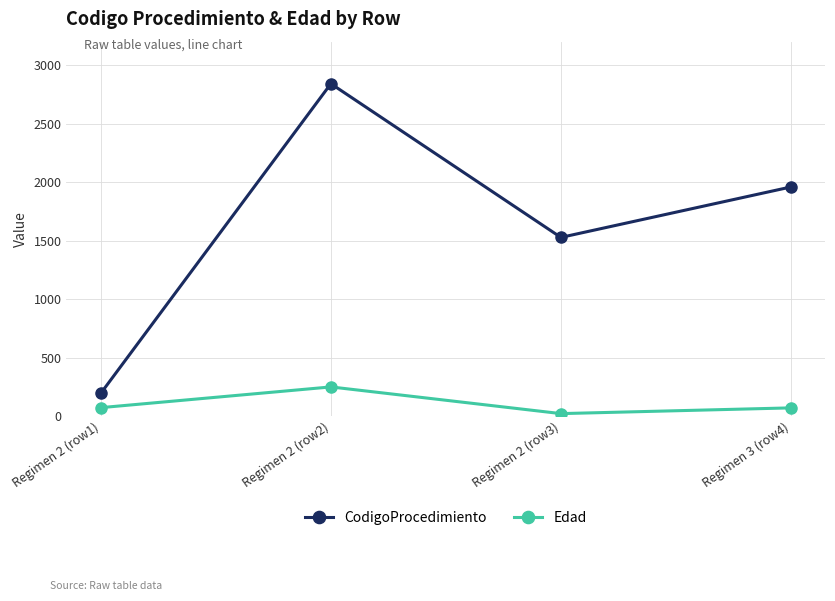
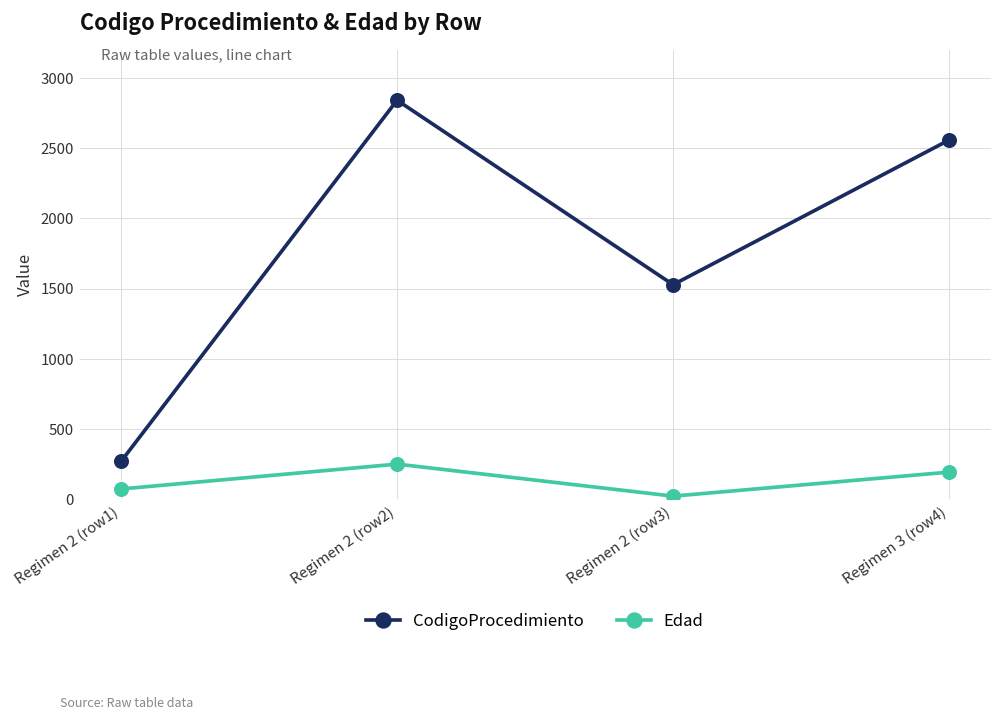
  {
    "CodigoProcedimiento": {
-     "Regimen 2 (row1)": 200,
+     "Regimen 2 (row1)": 270,
      "Regimen 2 (row2)": 2840,
      "Regimen 2 (row3)": 1530,
-     "Regimen 3 (row4)": 1960
+     "Regimen 3 (row4)": 2560
    },
    "Edad": {
      "Regimen 2 (row1)": 70,
      "Regimen 2 (row2)": 250,
      "Regimen 2 (row3)": 20,
-     "Regimen 3 (row4)": 70
+     "Regimen 3 (row4)": 190
    }
  }
